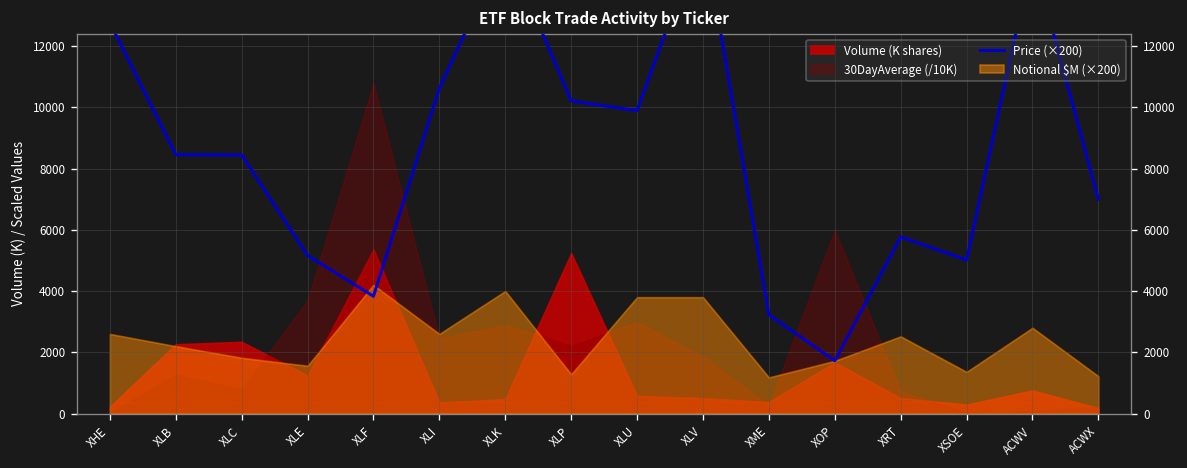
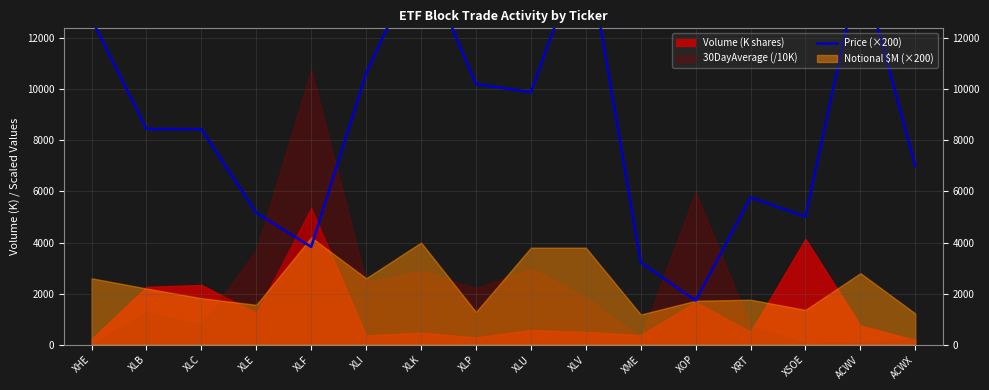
  {
    "Volume (K shares)": {
      "XHE": 200,
      "XLC": 2300,
      "XLE": 1200,
      "XLF": 5400,
      "XLI": 400,
      "XLK": 500,
-     "XLP": 5200,
+     "XLP": 300,
      "XLU": 600,
      "XLV": 500,
      "XME": 400,
      "XRT": 500,
-     "XSOE": 300,
+     "XSOE": 4100,
      "ACWV": 800
    },
    "Price (×200)": {
      "XLB": 8500,
      "XLC": 8400,
      "XLE": 5200,
      "XLF": 3800,
      "XLI": 10600,
      "XLP": 10200,
      "XLU": 9900,
      "XME": 3200,
      "XRT": 5800,
      "XSOE": 5000,
      "ACWX": 7000
    },
    "30DayAverage (/10K)": {
      "XLB": 1300,
      "XLC": 800,
      "XLE": 3700,
      "XLF": 10800,
      "XLI": 2500,
      "XLK": 2900,
      "XLP": 2200,
      "XLU": 3000,
      "XLV": 1900,
      "XME": 300,
      "XOP": 6000,
      "XRT": 700
    },
    "Notional $M (×200)": {
      "XHE": 2600,
      "XLC": 1800,
      "XLE": 1600,
      "XLF": 4200,
      "XLI": 2600,
      "XLK": 4000,
      "XLP": 1300,
      "XLU": 3800,
      "XLV": 3800,
      "XME": 1200,
-     "XRT": 2500,
+     "XRT": 1800,
      "XSOE": 1400,
      "ACWV": 2800,
      "ACWX": 1200
    }
  }
